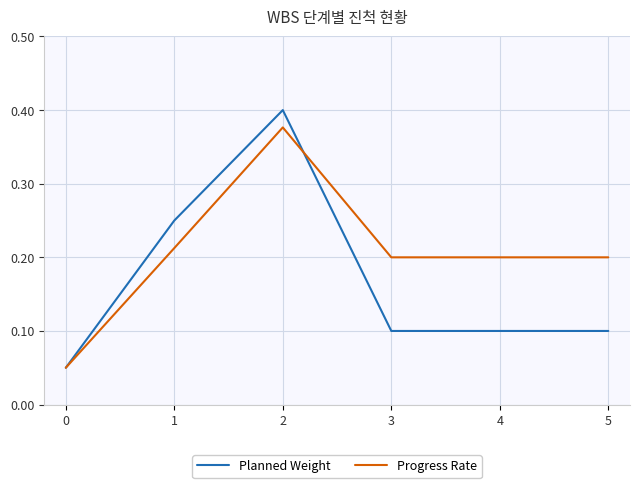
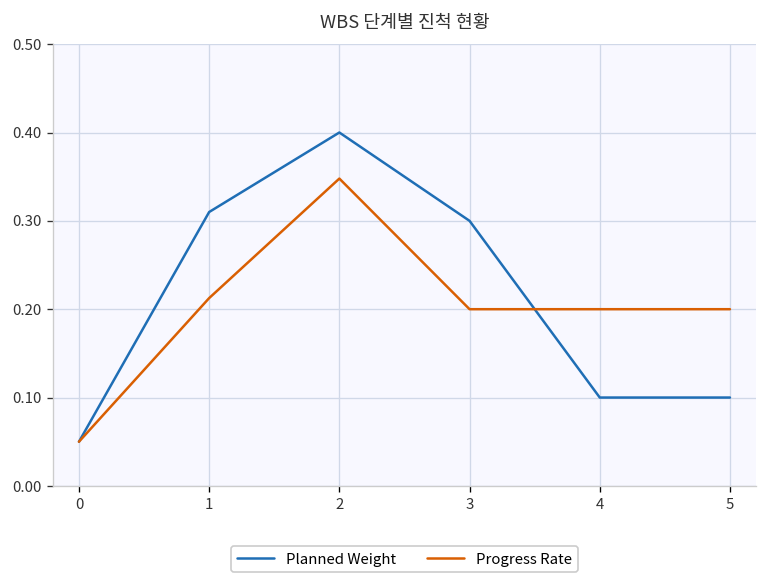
  {
    "Planned Weight": {
-     "1": 0.25,
+     "1": 0.31,
      "2": 0.40,
-     "3": 0.1,
+     "3": 0.3,
      "4": 0.10,
      "5": 0.10
    },
    "Progress Rate": {
      "1": 0.21,
-     "2": 0.38,
+     "2": 0.35,
      "3": 0.20,
      "4": 0.20,
      "5": 0.20
    }
  }
